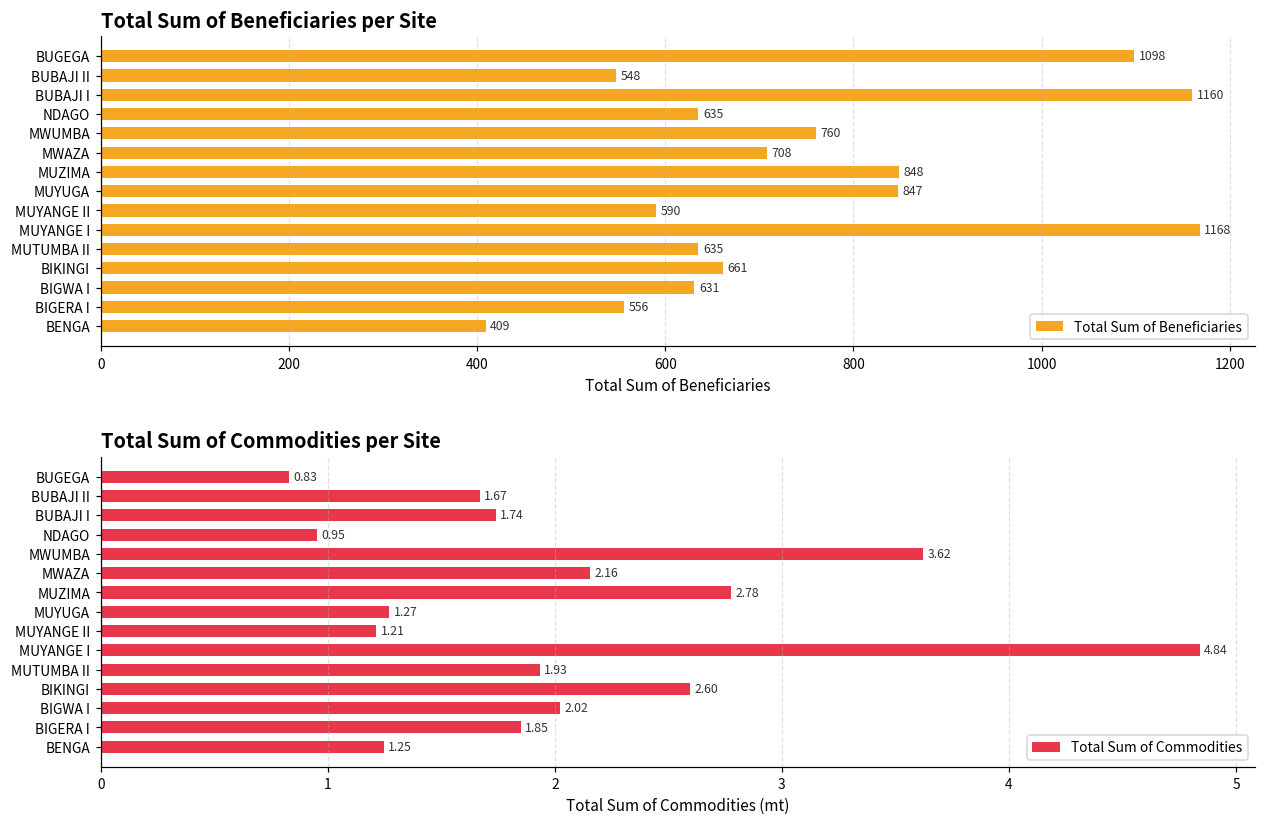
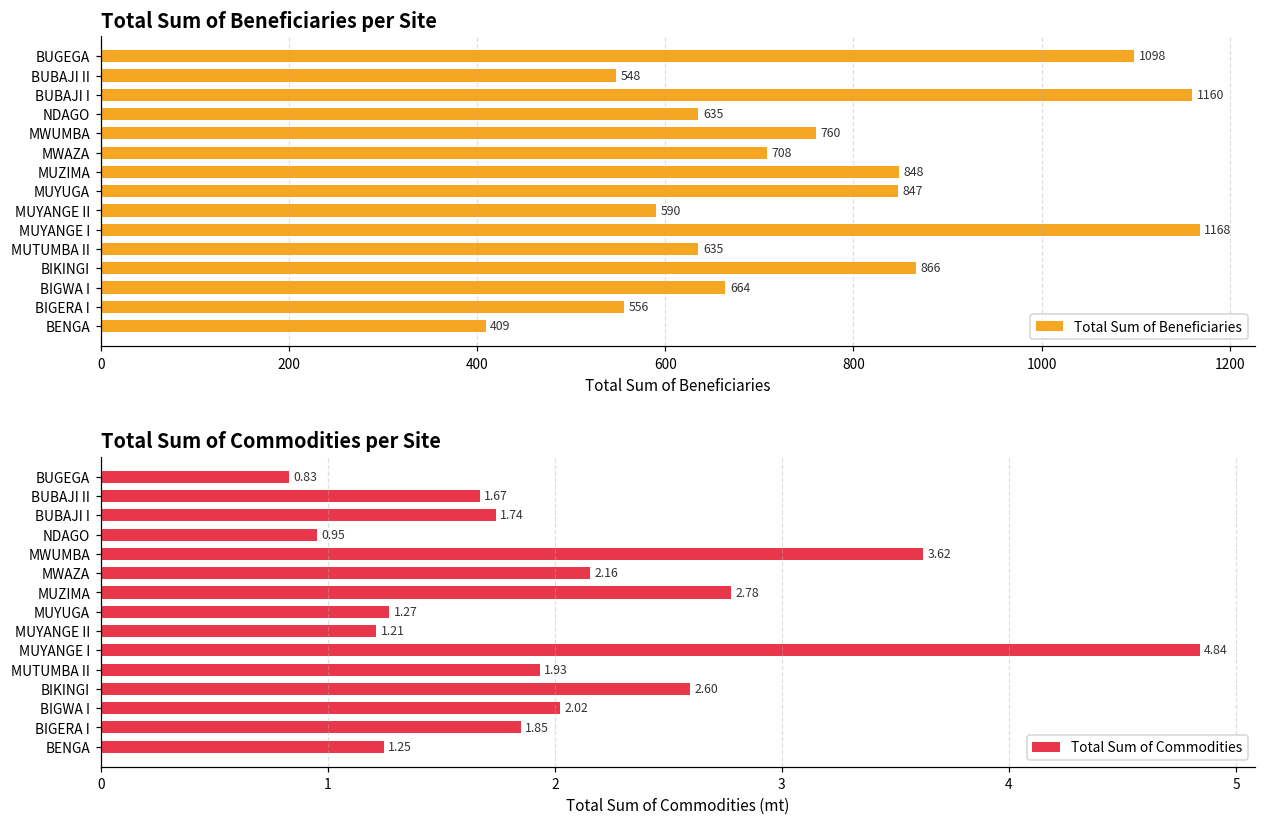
  {
    "Total Sum of Beneficiaries per Site": {
      "BUGEGA": 1098,
      "BUBAJI II": 548,
      "BUBAJI I": 1160,
      "NDAGO": 635,
      "MWUMBA": 760,
      "MWAZA": 708,
      "MUZIMA": 848,
      "MUYUGA": 847,
      "MUYANGE II": 590,
      "MUYANGE I": 1168,
      "MUTUMBA II": 635,
-     "BIKINGI": 661,
-     "BIGWA I": 631,
+     "BIKINGI": 866,
+     "BIGWA I": 664,
      "BIGERA I": 556,
      "BENGA": 409
    },
    "Total Sum of Commodities per Site": {
      "BUGEGA": 0.83,
      "BUBAJI II": 1.67,
      "BUBAJI I": 1.74,
      "NDAGO": 0.95,
      "MWUMBA": 3.62,
      "MWAZA": 2.16,
      "MUZIMA": 2.78,
      "MUYUGA": 1.27,
      "MUYANGE II": 1.21,
      "MUYANGE I": 4.84,
      "MUTUMBA II": 1.93,
      "BIKINGI": 2.60,
      "BIGWA I": 2.02,
      "BIGERA I": 1.85,
      "BENGA": 1.25
    }
  }
